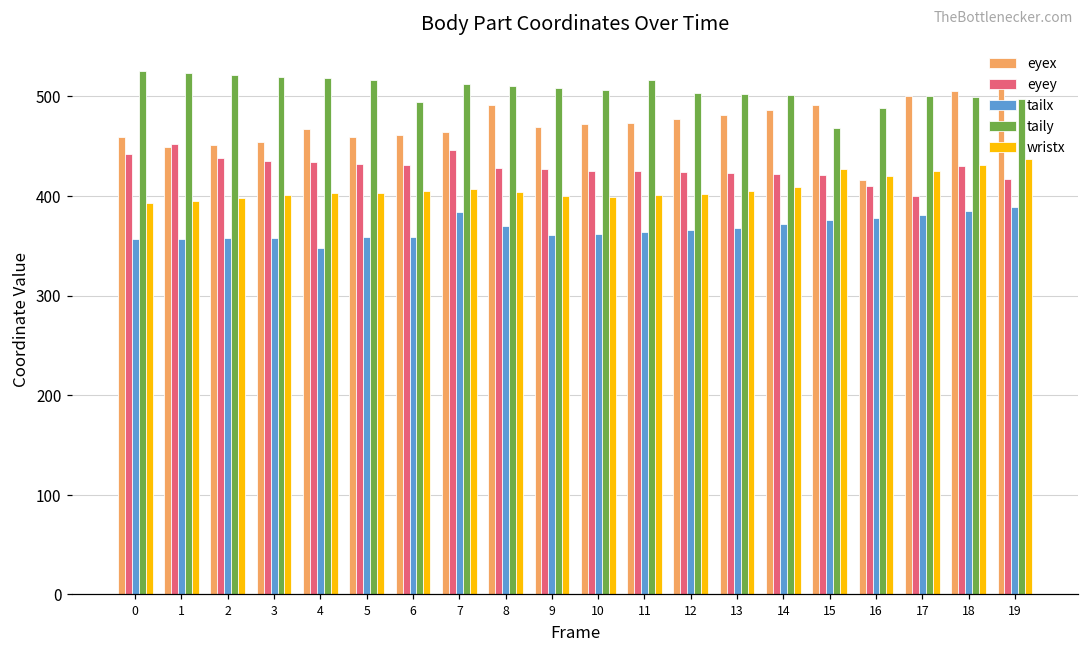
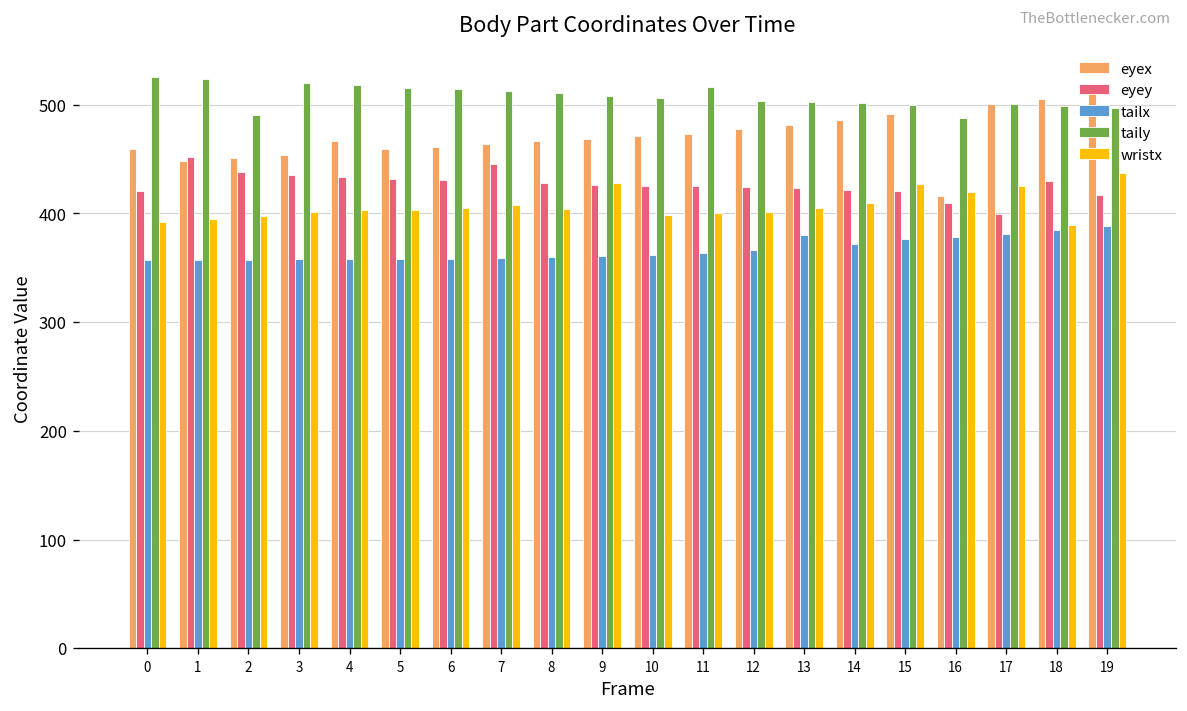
  {
    "eyex": {
      "0": 460,
      "1": 450,
      "2": 450,
      "3": 450,
      "4": 470,
      "5": 460,
      "6": 460,
      "7": 460,
-     "8": 490,
+     "8": 470,
      "9": 470,
      "10": 470,
      "11": 470,
      "12": 480,
      "13": 480,
      "14": 490,
      "15": 490,
      "16": 420,
      "17": 500,
      "18": 510,
      "19": 510
    },
    "eyey": {
-     "0": 440,
+     "0": 420,
      "1": 450,
      "2": 440,
      "3": 440,
      "4": 430,
      "5": 430,
      "6": 430,
      "7": 450,
      "8": 430,
      "9": 430,
      "10": 430,
      "11": 430,
      "12": 420,
      "13": 420,
      "14": 420,
      "15": 420,
      "16": 410,
      "17": 400,
      "18": 430,
      "19": 420
    },
    "tailx": {
      "0": 360,
      "1": 360,
      "2": 360,
      "3": 360,
-     "4": 350,
+     "4": 360,
      "5": 360,
      "6": 360,
-     "7": 380,
-     "8": 370,
+     "7": 360,
+     "8": 360,
      "9": 360,
      "10": 360,
      "11": 360,
      "12": 370,
-     "13": 370,
+     "13": 380,
      "14": 370,
      "15": 380,
      "16": 380,
      "17": 380,
      "18": 380,
      "19": 390
    },
    "taily": {
      "0": 530,
      "1": 520,
-     "2": 520,
+     "2": 490,
      "3": 520,
      "4": 520,
      "5": 520,
-     "6": 490,
+     "6": 510,
      "7": 510,
      "8": 510,
      "9": 510,
      "10": 510,
      "11": 520,
      "12": 500,
      "13": 500,
      "14": 500,
-     "15": 470,
+     "15": 500,
      "16": 490,
      "17": 500,
      "18": 500,
      "19": 500
    },
    "wristx": {
      "0": 390,
      "1": 390,
      "2": 400,
      "3": 400,
      "4": 400,
      "5": 400,
      "6": 410,
      "7": 410,
      "8": 400,
-     "9": 400,
+     "9": 430,
      "10": 400,
      "11": 400,
      "12": 400,
      "13": 400,
      "14": 410,
      "15": 430,
      "16": 420,
      "17": 420,
-     "18": 430,
+     "18": 390,
      "19": 440
    }
  }
